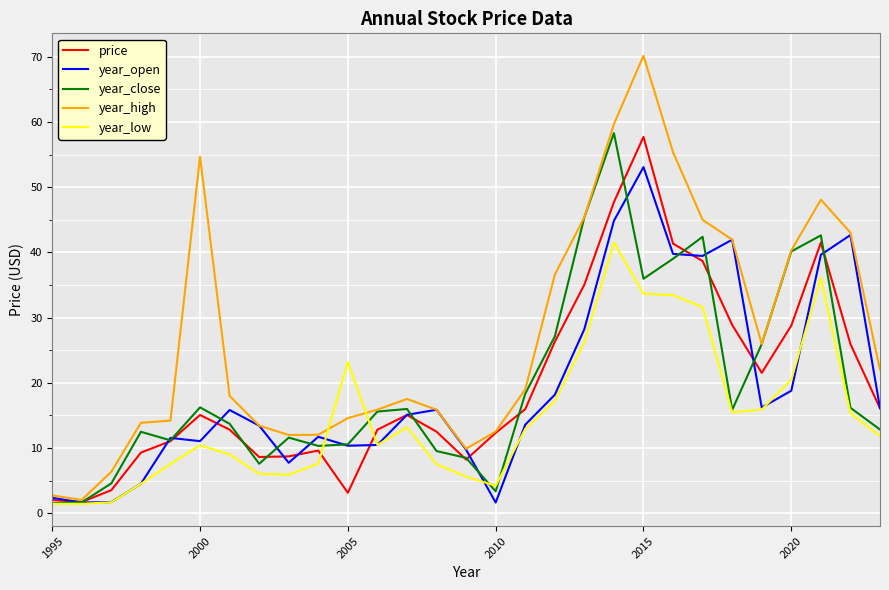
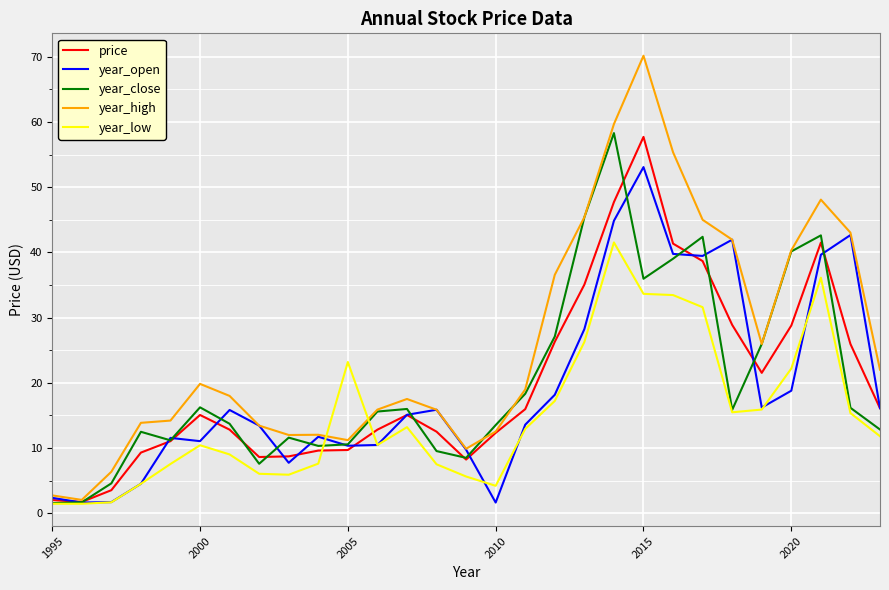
  {
    "price": {
      "2000": 15,
-     "2005": 3,
+     "2005": 10,
      "2015": 58,
      "2020": 29
    },
    "year_open": {
      "2000": 11,
      "2010": 2,
      "2015": 53,
      "2020": 19
    },
    "year_close": {
      "2000": 16,
-     "2010": 3,
+     "2010": 14,
      "2015": 36
    },
    "year_high": {
-     "2000": 55,
-     "2005": 15,
+     "2000": 20,
+     "2005": 11,
      "2015": 70
    },
    "year_low": {
      "2000": 10,
      "2005": 23,
      "2010": 4,
      "2015": 34,
-     "2020": 21
+     "2020": 22
    }
  }
